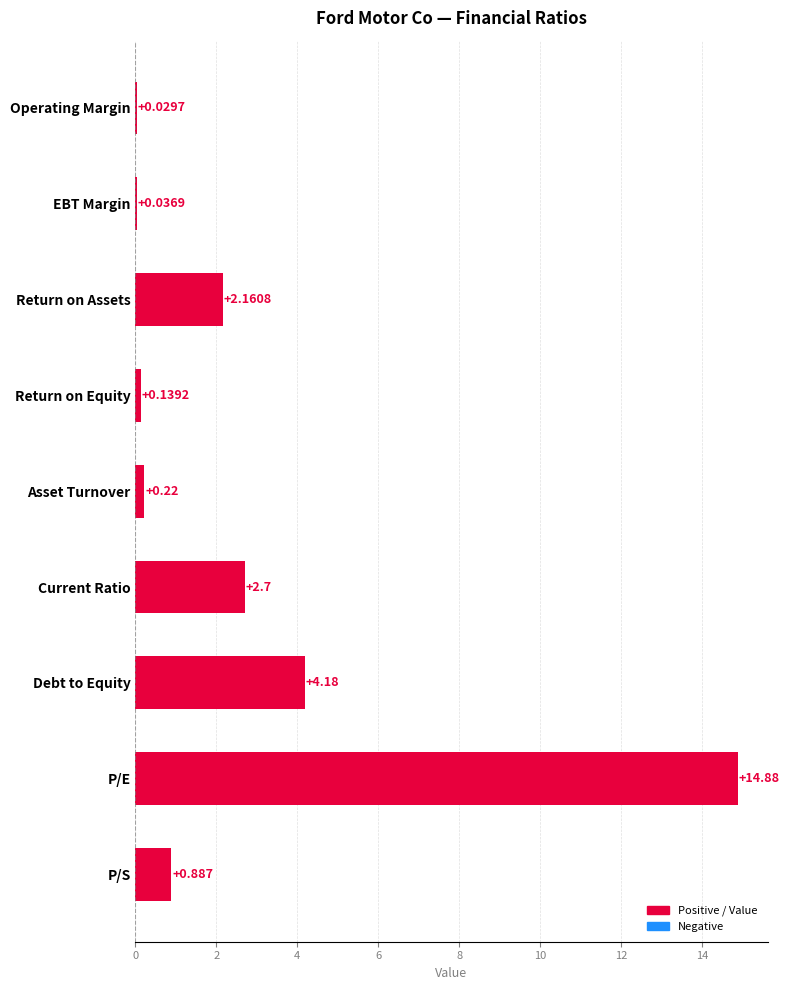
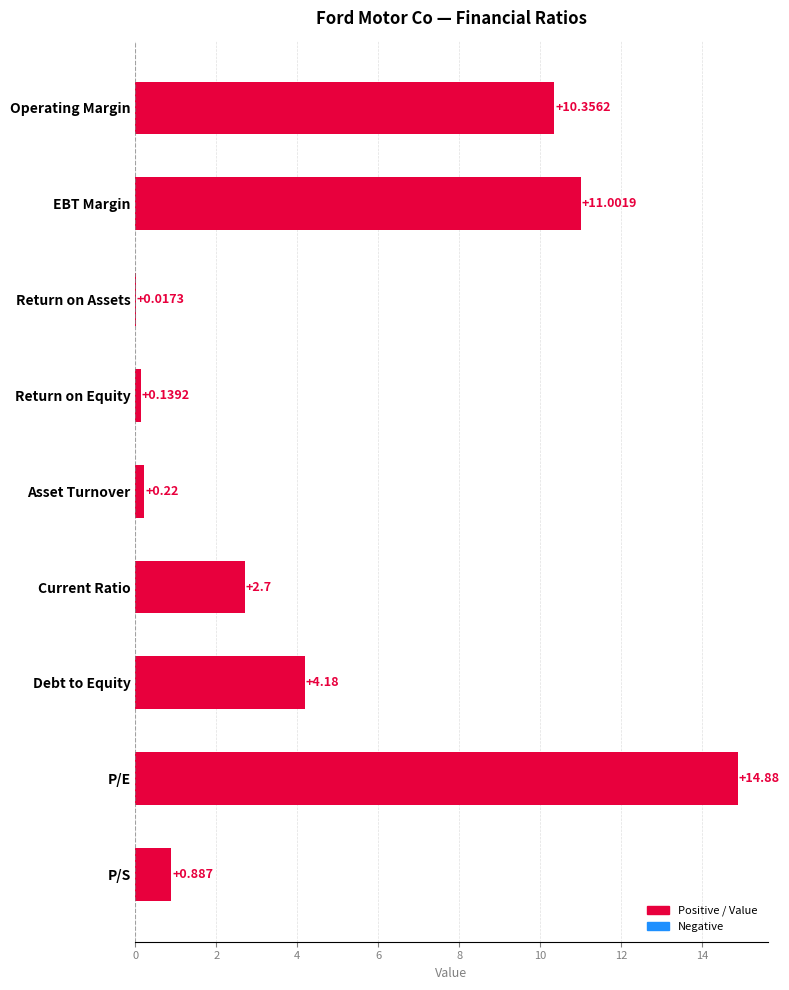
  {
-   "Operating Margin": "+0.0297",
-   "EBT Margin": "+0.0369",
-   "Return on Assets": "+2.1608",
+   "Operating Margin": "+10.3562",
+   "EBT Margin": "+11.0019",
+   "Return on Assets": "+0.0173",
    "Return on Equity": "+0.1392",
    "Asset Turnover": "+0.22",
    "Current Ratio": "+2.7",
    "Debt to Equity": "+4.18",
    "P/E": "+14.88",
    "P/S": "+0.887"
  }
